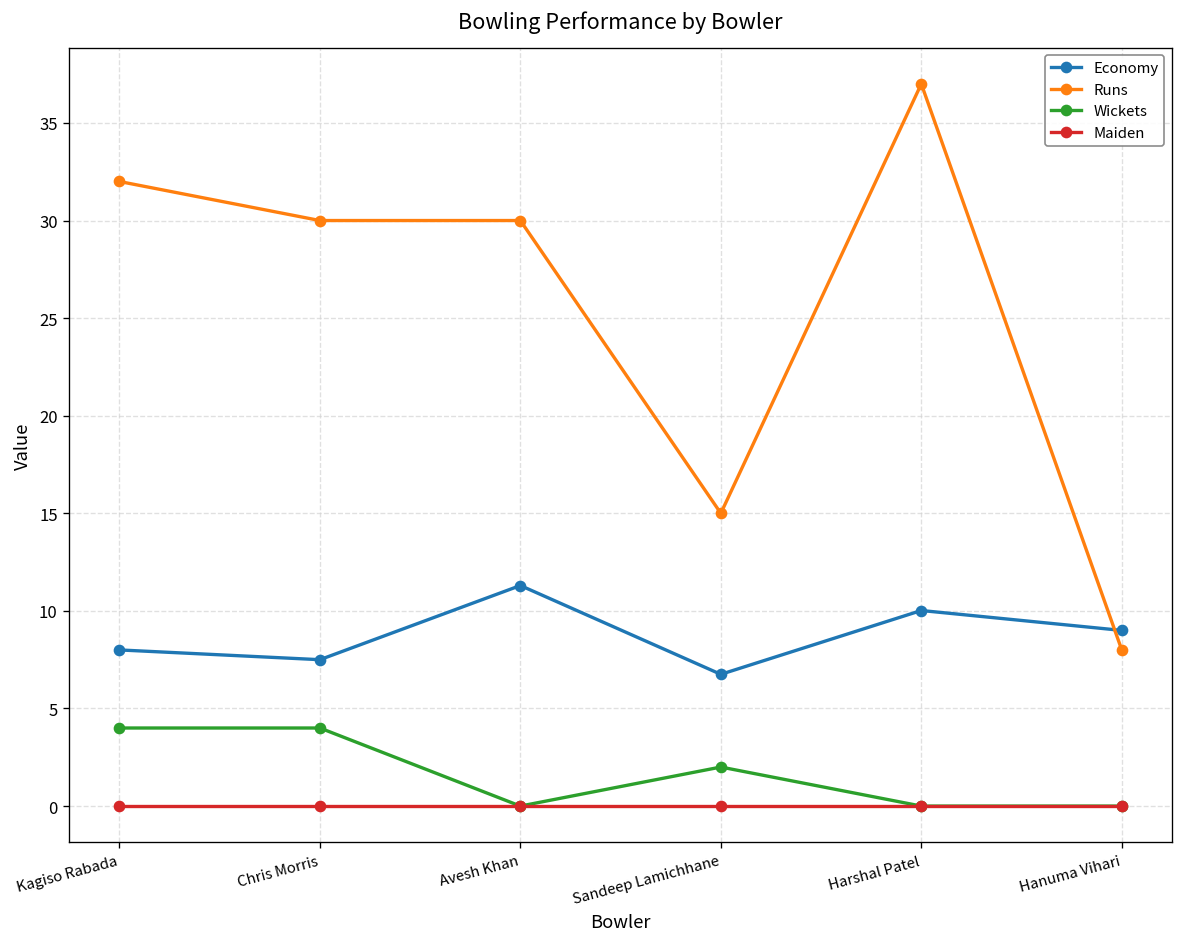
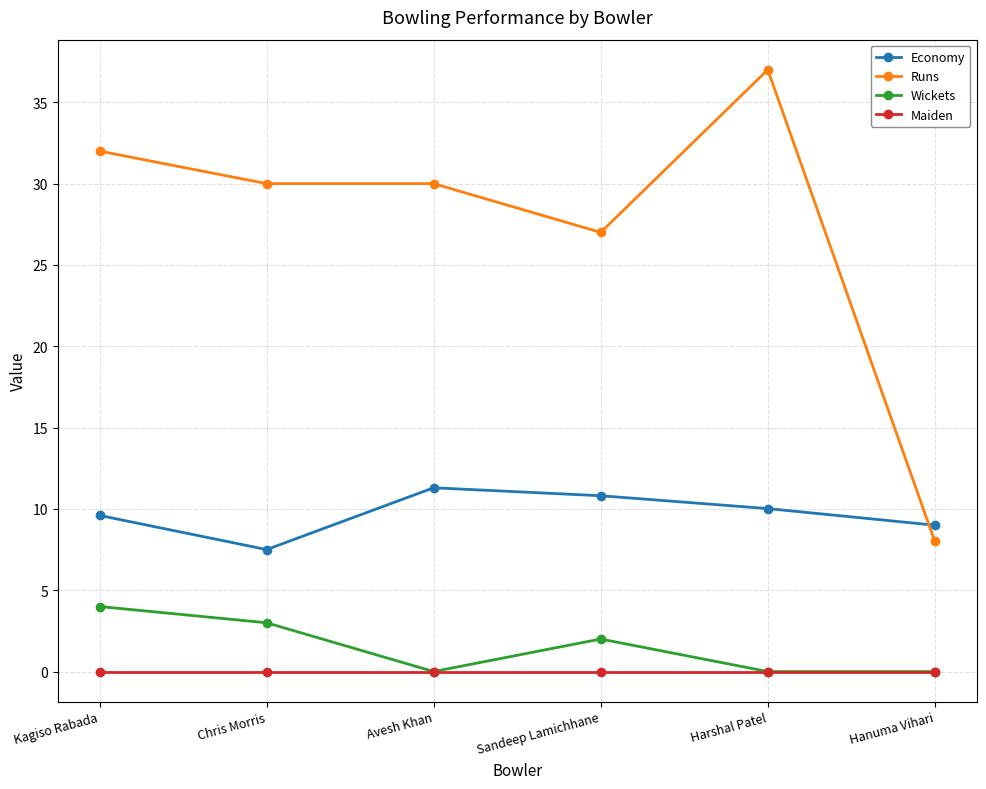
  {
    "Economy": {
-     "Kagiso Rabada": 8.0,
+     "Kagiso Rabada": 9.6,
      "Chris Morris": 7.5,
      "Avesh Khan": 11.3,
-     "Sandeep Lamichhane": 6.8,
+     "Sandeep Lamichhane": 10.8,
      "Harshal Patel": 10.0,
      "Hanuma Vihari": 9.0
    },
    "Runs": {
      "Kagiso Rabada": 32,
      "Chris Morris": 30,
      "Avesh Khan": 30,
-     "Sandeep Lamichhane": 15,
+     "Sandeep Lamichhane": 27,
      "Harshal Patel": 37,
      "Hanuma Vihari": 8
    },
    "Wickets": {
      "Kagiso Rabada": 4,
-     "Chris Morris": 4,
+     "Chris Morris": 3,
      "Sandeep Lamichhane": 2
    },
    "Maiden": {
      "Kagiso Rabada": 0.0,
      "Chris Morris": 0.0,
      "Sandeep Lamichhane": 0.0
    }
  }
